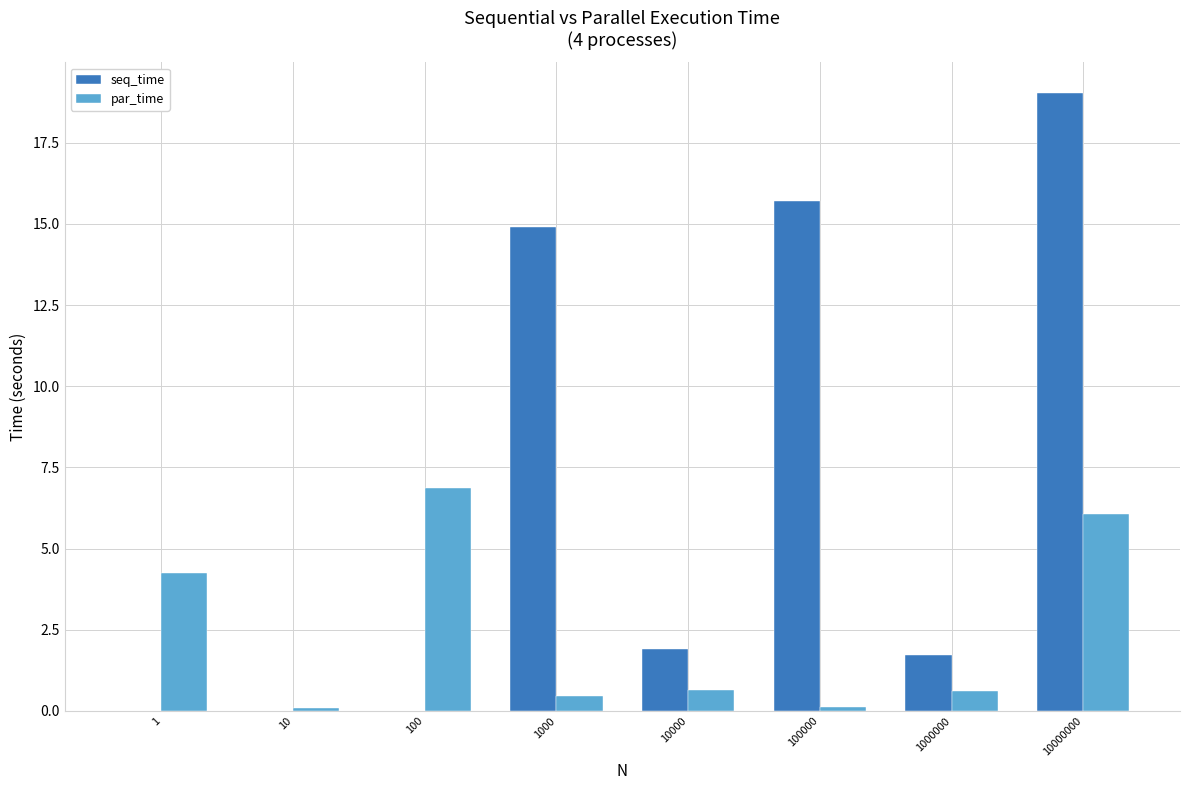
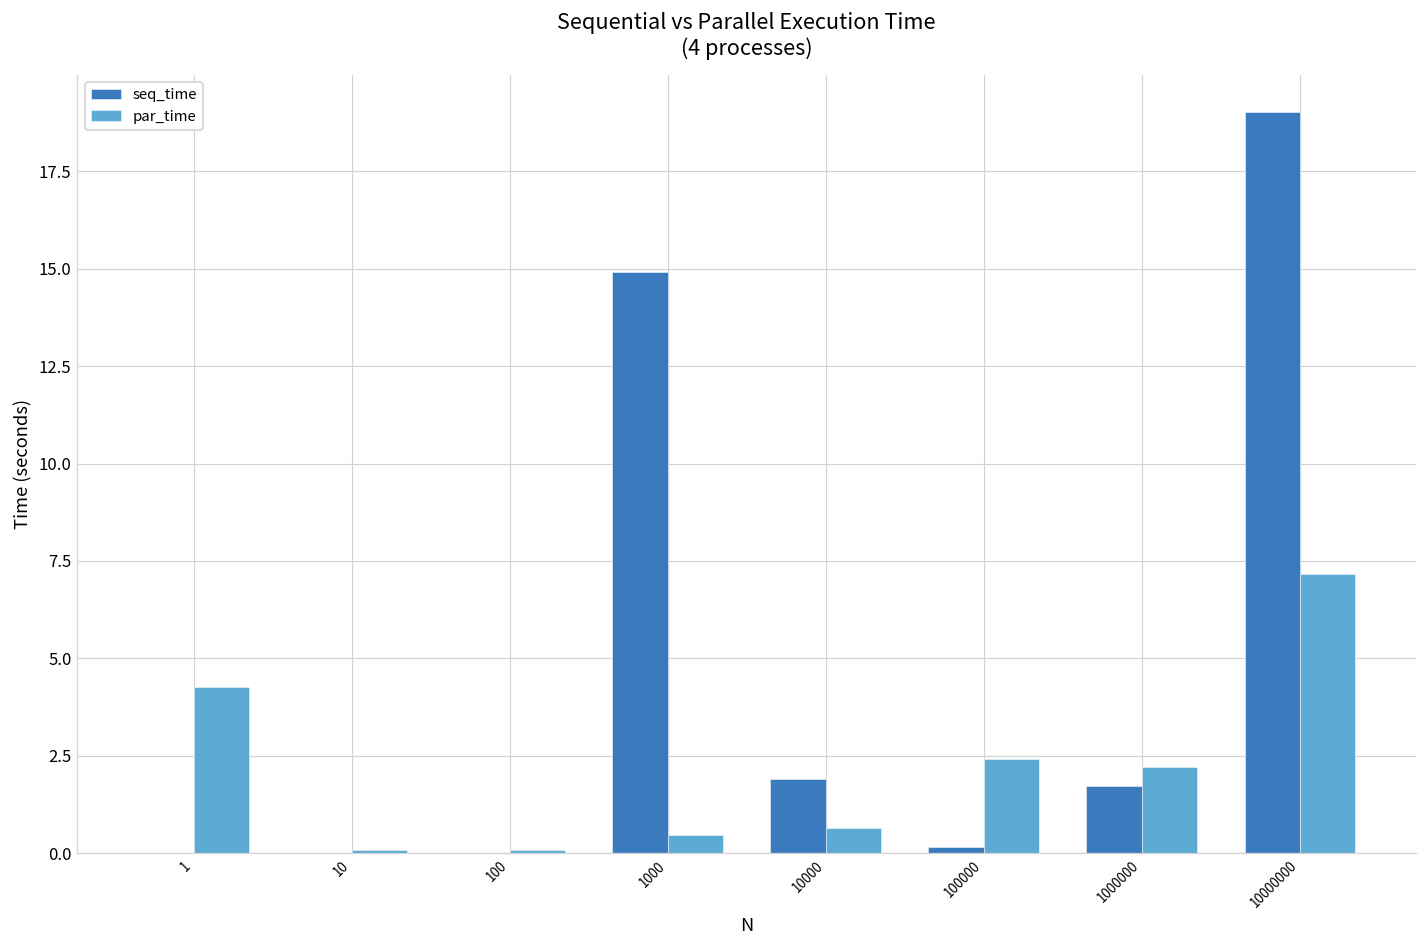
  {
    "seq_time": {
      "1": 0.0,
      "1000": 14.9,
      "10000": 1.9,
-     "100000": 15.7,
+     "100000": 0.2,
      "1000000": 1.7,
      "10000000": 19.0
    },
    "par_time": {
      "1": 4.3,
      "10": 0.1,
-     "100": 6.9,
+     "100": 0.1,
      "1000": 0.5,
      "10000": 0.6,
-     "100000": 0.1,
-     "1000000": 0.6,
-     "10000000": 6.1
+     "100000": 2.4,
+     "1000000": 2.2,
+     "10000000": 7.2
    }
  }
